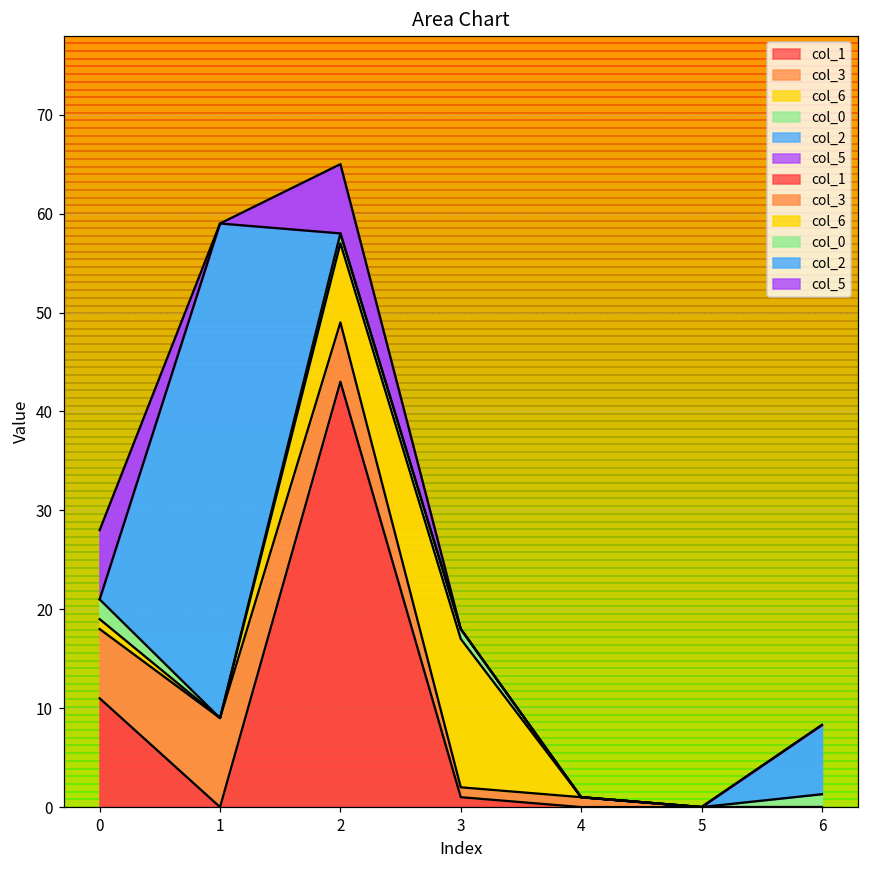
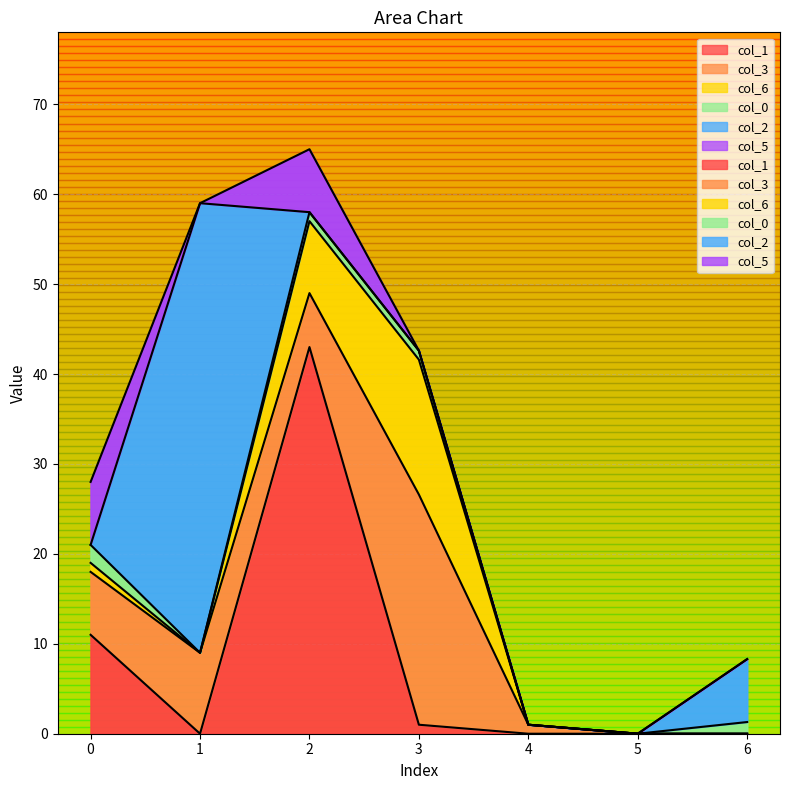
  {
    "col_1": {
      "0": 11,
      "1": 0,
      "2": 43,
      "3": 1,
      "4": 0
    },
    "col_3": {
      "0": 18,
      "2": 49,
-     "3": 1
+     "3": 26
    },
    "col_6": {
      "0": 1,
      "2": 8,
      "3": 15
    },
    "col_0": {
      "6": 1
    },
    "col_5": {
      "0": 7,
      "2": 7
    }
  }
